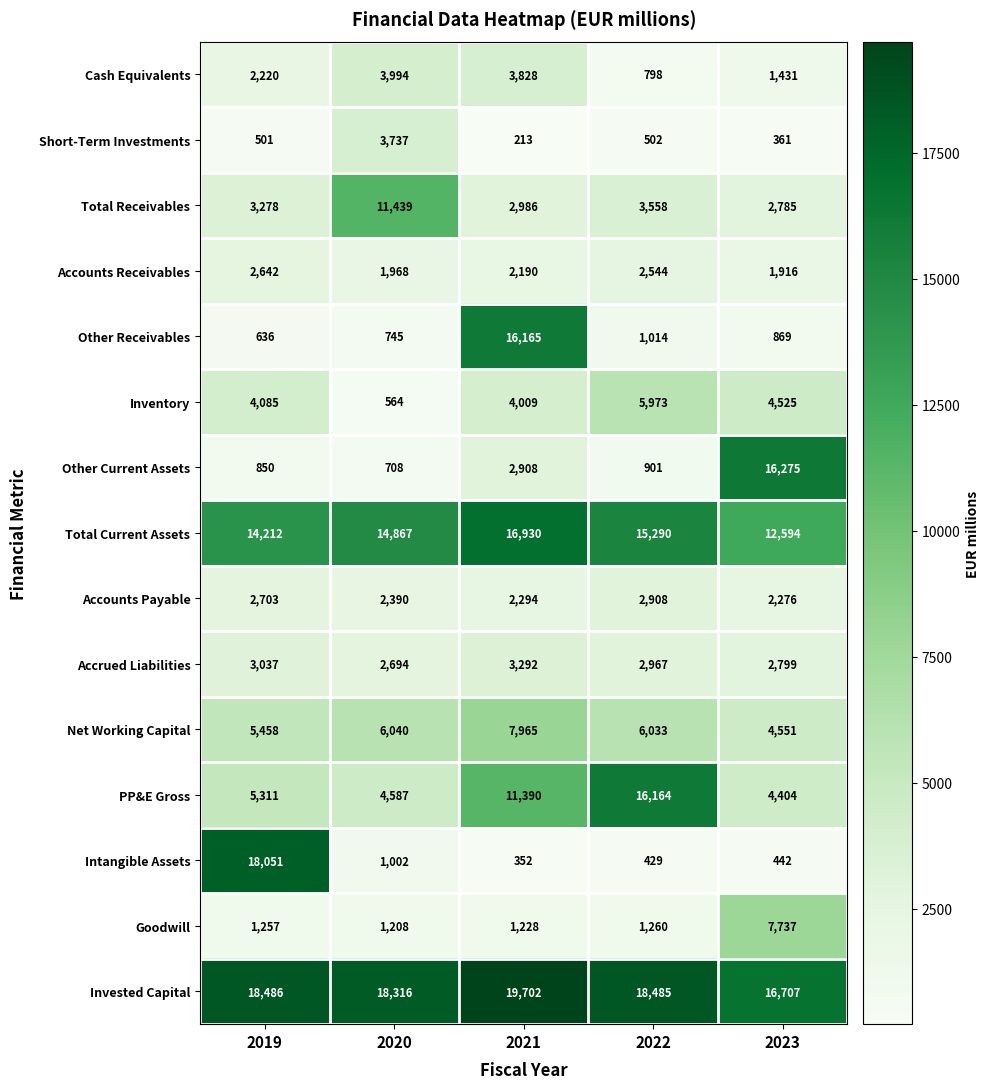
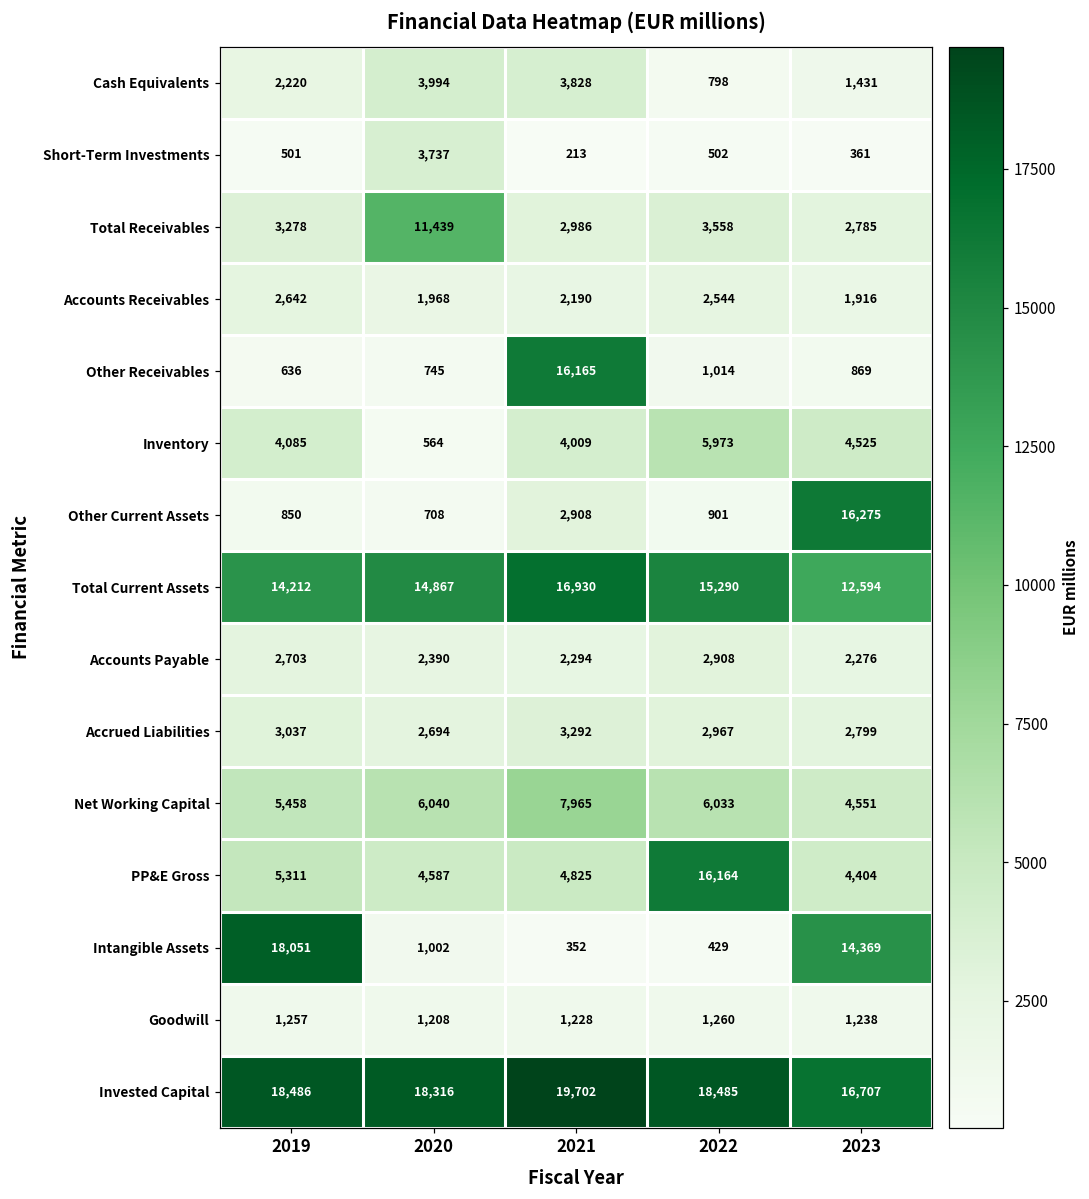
  {
    "Cash Equivalents": {
      "2019": "2,220",
      "2020": "3,994",
      "2021": "3,828",
      "2022": "798",
      "2023": "1,431"
    },
    "Short-Term Investments": {
      "2019": "501",
      "2020": "3,737",
      "2021": "213",
      "2022": "502",
      "2023": "361"
    },
    "Total Receivables": {
      "2019": "3,278",
      "2020": "11,439",
      "2021": "2,986",
      "2022": "3,558",
      "2023": "2,785"
    },
    "Accounts Receivables": {
      "2019": "2,642",
      "2020": "1,968",
      "2021": "2,190",
      "2022": "2,544",
      "2023": "1,916"
    },
    "Other Receivables": {
      "2019": "636",
      "2020": "745",
      "2021": "16,165",
      "2022": "1,014",
      "2023": "869"
    },
    "Inventory": {
      "2019": "4,085",
      "2020": "564",
      "2021": "4,009",
      "2022": "5,973",
      "2023": "4,525"
    },
    "Other Current Assets": {
      "2019": "850",
      "2020": "708",
      "2021": "2,908",
      "2022": "901",
      "2023": "16,275"
    },
    "Total Current Assets": {
      "2019": "14,212",
      "2020": "14,867",
      "2021": "16,930",
      "2022": "15,290",
      "2023": "12,594"
    },
    "Accounts Payable": {
      "2019": "2,703",
      "2020": "2,390",
      "2021": "2,294",
      "2022": "2,908",
      "2023": "2,276"
    },
    "Accrued Liabilities": {
      "2019": "3,037",
      "2020": "2,694",
      "2021": "3,292",
      "2022": "2,967",
      "2023": "2,799"
    },
    "Net Working Capital": {
      "2019": "5,458",
      "2020": "6,040",
      "2021": "7,965",
      "2022": "6,033",
      "2023": "4,551"
    },
    "PP&E Gross": {
      "2019": "5,311",
      "2020": "4,587",
-     "2021": "11,390",
+     "2021": "4,825",
      "2022": "16,164",
      "2023": "4,404"
    },
    "Intangible Assets": {
      "2019": "18,051",
      "2020": "1,002",
      "2021": "352",
      "2022": "429",
-     "2023": "442"
+     "2023": "14,369"
    },
    "Goodwill": {
      "2019": "1,257",
      "2020": "1,208",
      "2021": "1,228",
      "2022": "1,260",
-     "2023": "7,737"
+     "2023": "1,238"
    },
    "Invested Capital": {
      "2019": "18,486",
      "2020": "18,316",
      "2021": "19,702",
      "2022": "18,485",
      "2023": "16,707"
    }
  }
